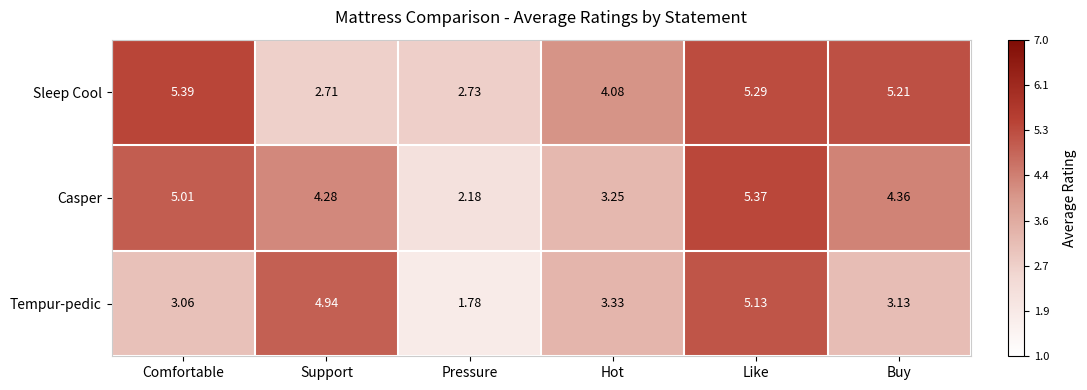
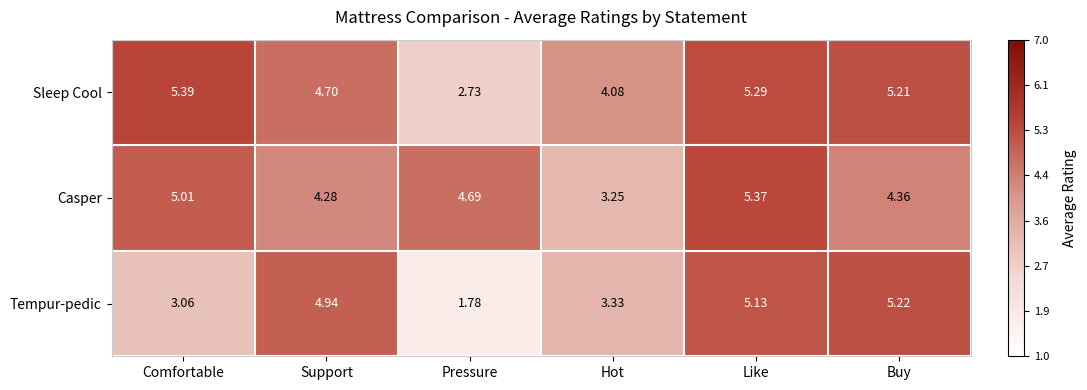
  {
    "Sleep Cool": {
      "Comfortable": 5.39,
-     "Support": 2.71,
+     "Support": 4.70,
      "Pressure": 2.73,
      "Hot": 4.08,
      "Like": 5.29,
      "Buy": 5.21
    },
    "Casper": {
      "Comfortable": 5.01,
      "Support": 4.28,
-     "Pressure": 2.18,
+     "Pressure": 4.69,
      "Hot": 3.25,
      "Like": 5.37,
      "Buy": 4.36
    },
    "Tempur-pedic": {
      "Comfortable": 3.06,
      "Support": 4.94,
      "Pressure": 1.78,
      "Hot": 3.33,
      "Like": 5.13,
-     "Buy": 3.13
+     "Buy": 5.22
    }
  }
